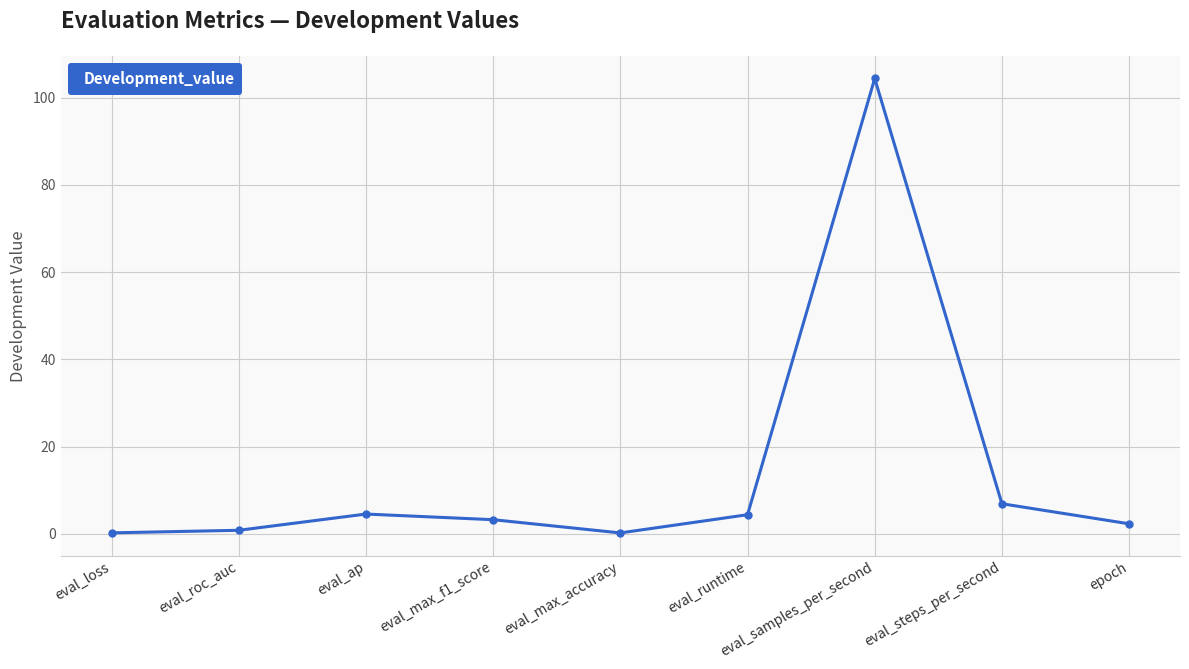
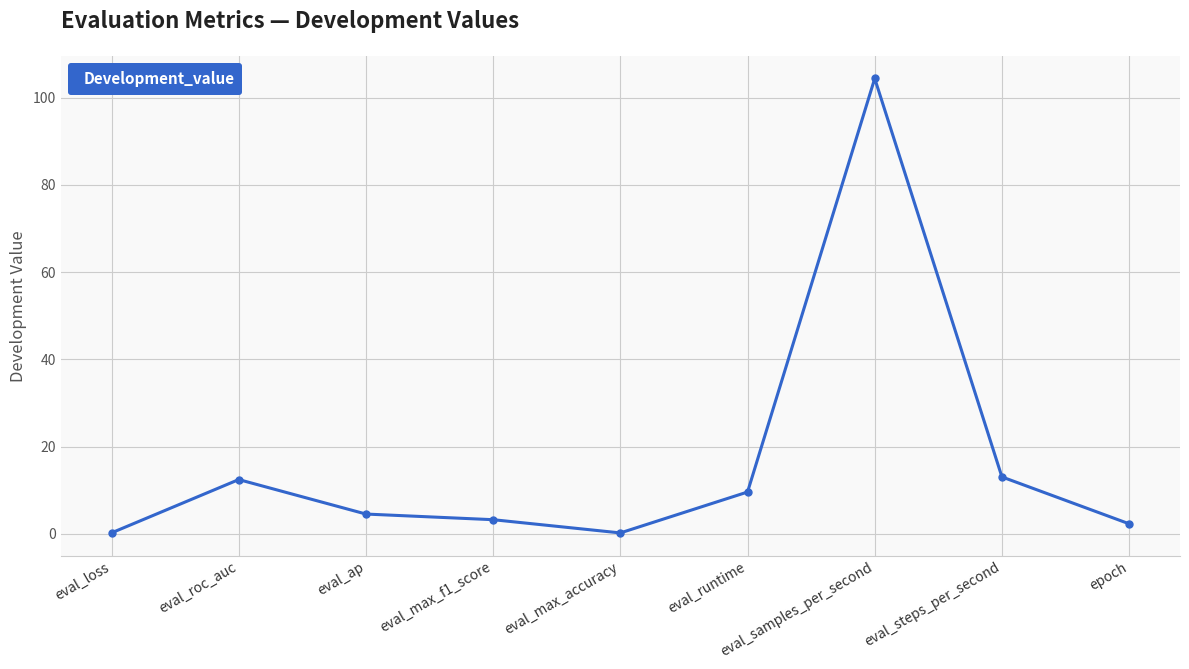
  {
    "eval_loss": 0,
-   "eval_roc_auc": 1,
+   "eval_roc_auc": 12,
    "eval_ap": 5,
    "eval_max_f1_score": 3,
    "eval_max_accuracy": 0,
-   "eval_runtime": 4,
+   "eval_runtime": 10,
    "eval_samples_per_second": 104,
-   "eval_steps_per_second": 7,
+   "eval_steps_per_second": 13,
    "epoch": 2
  }
